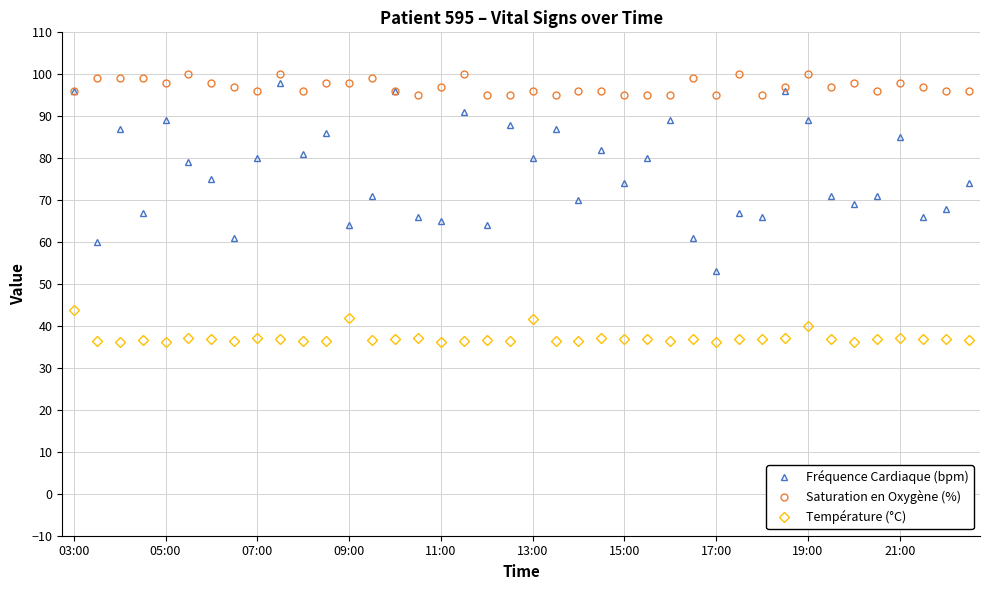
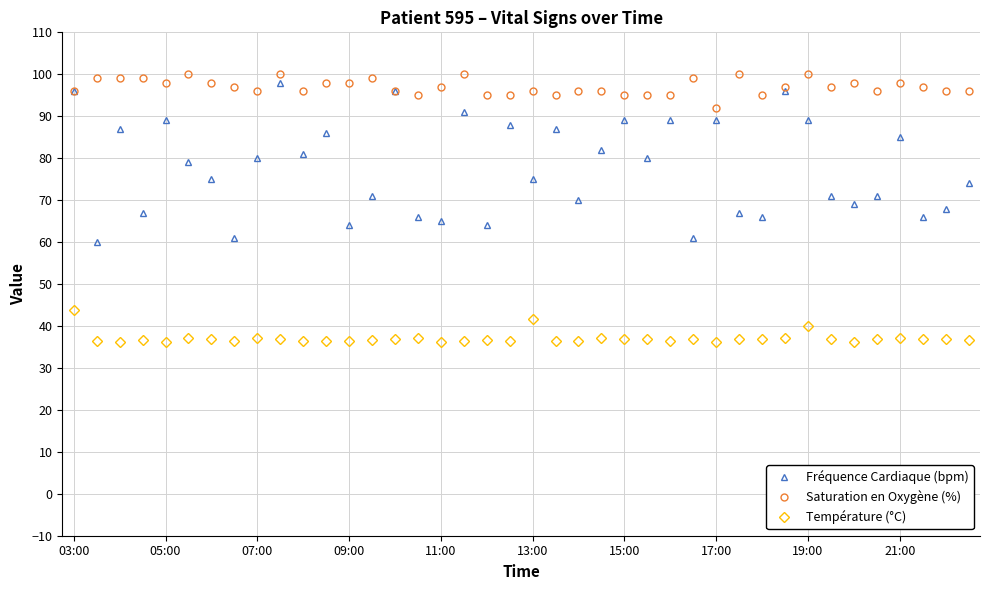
  {
    "Fréquence Cardiaque (bpm)": {
      "05:00": 89,
      "07:00": 80,
      "09:00": 64,
      "11:00": 65,
-     "13:00": 80,
-     "15:00": 74,
-     "17:00": 53,
+     "13:00": 75,
+     "15:00": 89,
+     "17:00": 89,
      "19:00": 89,
      "21:00": 85
    },
    "Saturation en Oxygène (%)": {
      "05:00": 98,
      "07:00": 96,
      "09:00": 98,
      "11:00": 97,
      "13:00": 96,
      "15:00": 95,
-     "17:00": 95,
+     "17:00": 92,
      "19:00": 100,
      "21:00": 98
    },
    "Température (°C)": {
      "03:00": 44,
      "05:00": 36,
      "07:00": 37,
-     "09:00": 42,
+     "09:00": 36,
      "11:00": 36,
      "13:00": 42,
      "15:00": 37,
      "17:00": 36,
      "19:00": 40,
      "21:00": 37
    }
  }
